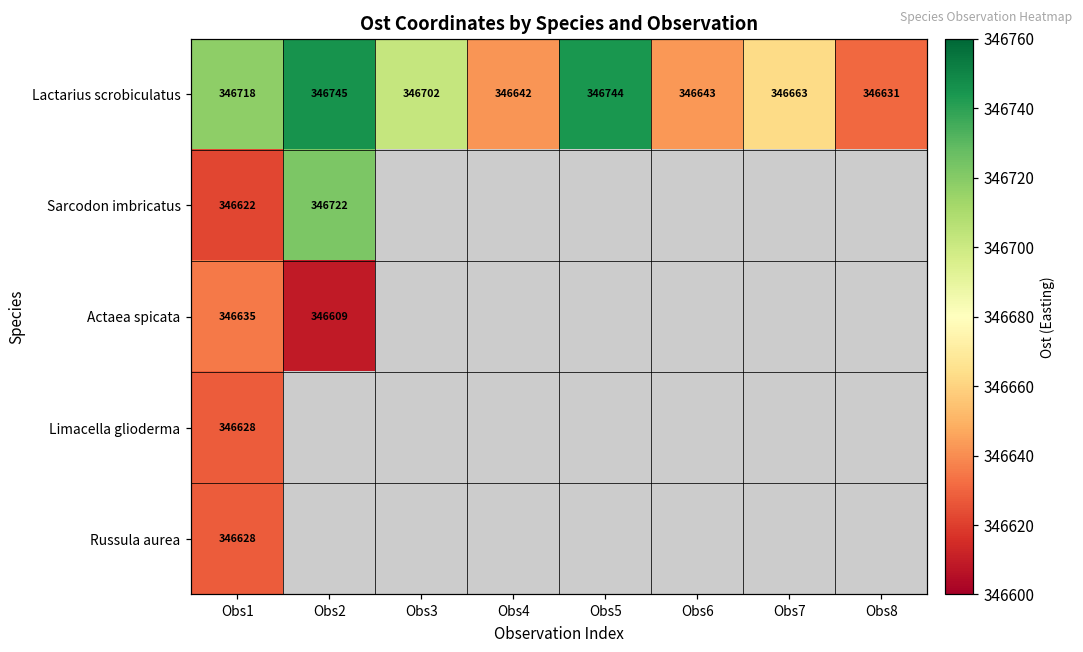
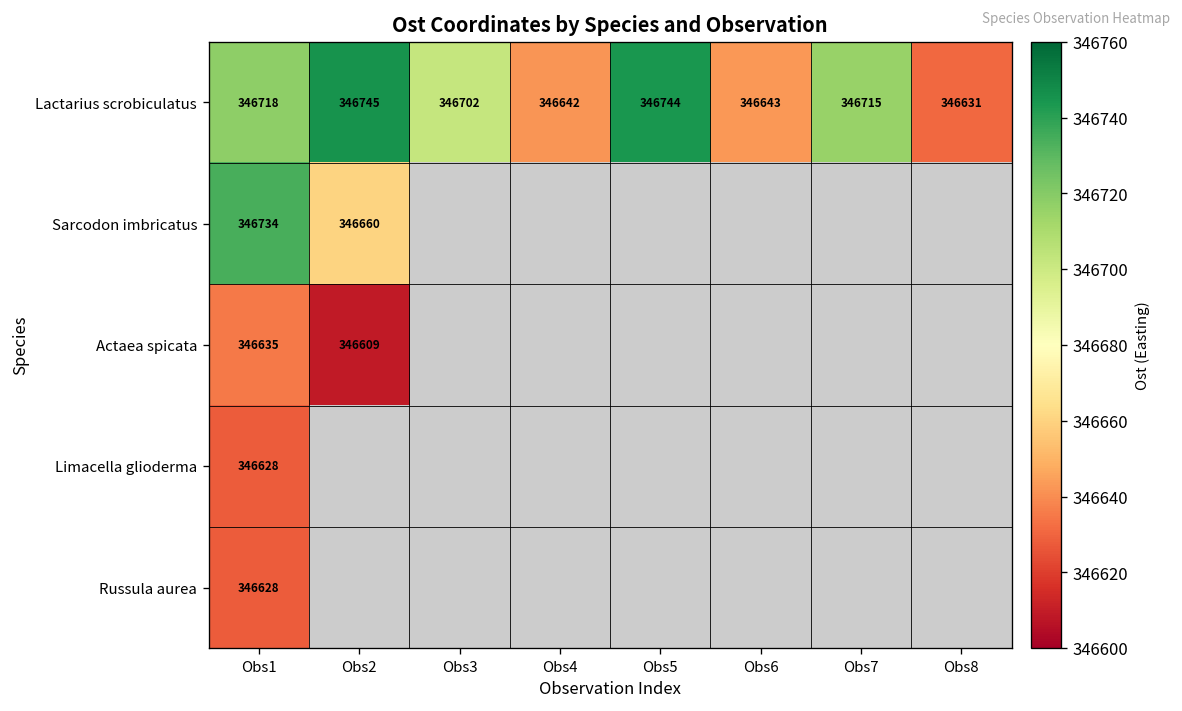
  {
    "Lactarius scrobiculatus": {
      "Obs1": 346718,
      "Obs2": 346745,
      "Obs3": 346702,
      "Obs4": 346642,
      "Obs5": 346744,
      "Obs6": 346643,
-     "Obs7": 346663,
+     "Obs7": 346715,
      "Obs8": 346631
    },
    "Sarcodon imbricatus": {
-     "Obs1": 346622,
-     "Obs2": 346722
+     "Obs1": 346734,
+     "Obs2": 346660
    },
    "Actaea spicata": {
      "Obs1": 346635,
      "Obs2": 346609
    },
    "Limacella glioderma": {
      "Obs1": 346628
    },
    "Russula aurea": {
      "Obs1": 346628
    }
  }
